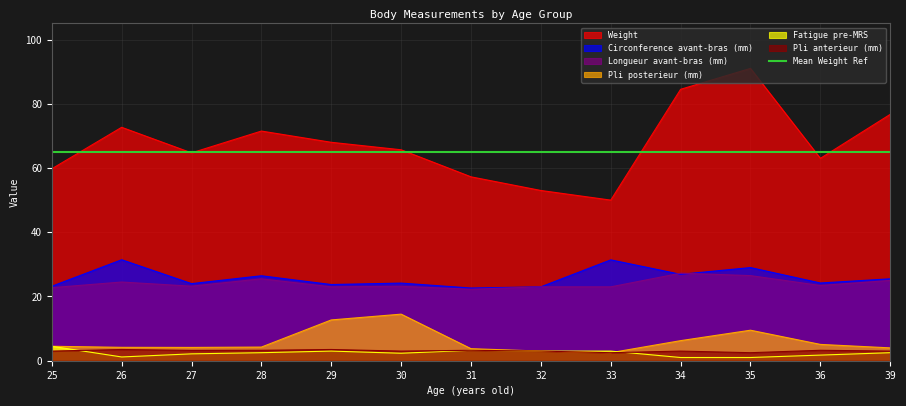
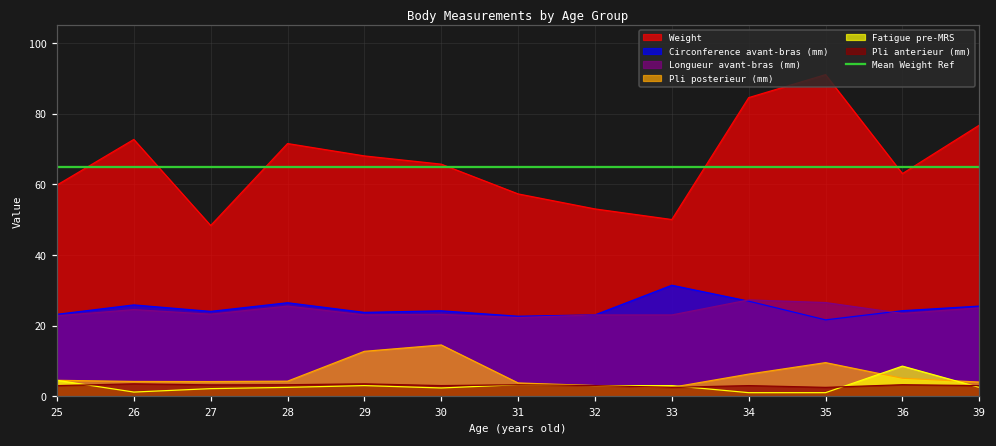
  {
    "Weight": {
      "25": 60,
      "26": 73,
-     "27": 65,
+     "27": 48,
      "28": 72,
      "29": 68,
      "30": 66,
      "31": 57,
      "32": 53,
      "33": 50,
      "34": 85,
      "36": 63,
      "39": 77
    },
    "Circonference avant-bras (mm)": {
-     "26": 31,
+     "26": 26,
      "27": 24,
      "28": 26,
      "30": 24,
      "33": 31,
-     "35": 29
+     "35": 22
    },
    "Longueur avant-bras (mm)": {
      "26": 25,
      "27": 23,
      "28": 26,
      "30": 23,
      "33": 23,
      "35": 27
    },
    "Pli posterieur (mm)": {
      "27": 4,
      "28": 4,
      "29": 13,
      "30": 15,
      "34": 6,
      "35": 10,
      "36": 5,
      "39": 4
    },
    "Fatigue pre-MRS": {
      "26": 1,
      "27": 2,
      "34": 1,
      "35": 1,
-     "36": 2
+     "36": 9
    },
    "Pli anterieur (mm)": {
      "25": 3,
      "27": 3,
      "34": 3,
      "35": 3,
      "36": 3
    }
  }
